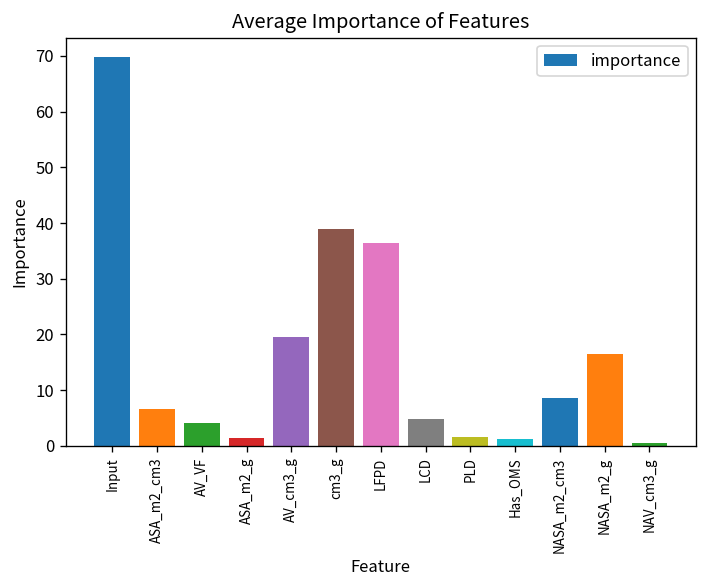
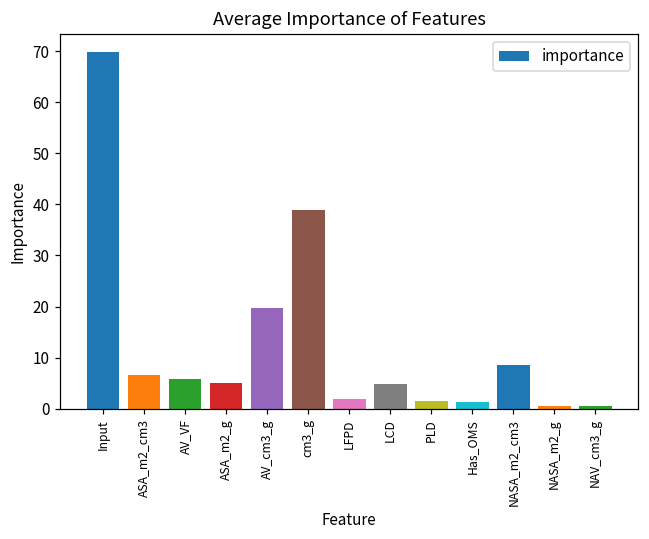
  {
    "Input": 70,
    "ASA_m2_cm3": 7,
-   "AV_VF": 4,
-   "ASA_m2_g": 1,
+   "AV_VF": 6,
+   "ASA_m2_g": 5,
    "AV_cm3_g": 20,
    "cm3_g": 39,
-   "LFPD": 36,
+   "LFPD": 2,
    "LCD": 5,
    "PLD": 2,
    "Has_OMS": 1,
    "NASA_m2_cm3": 9,
-   "NASA_m2_g": 16
+   "NASA_m2_g": 0
  }
